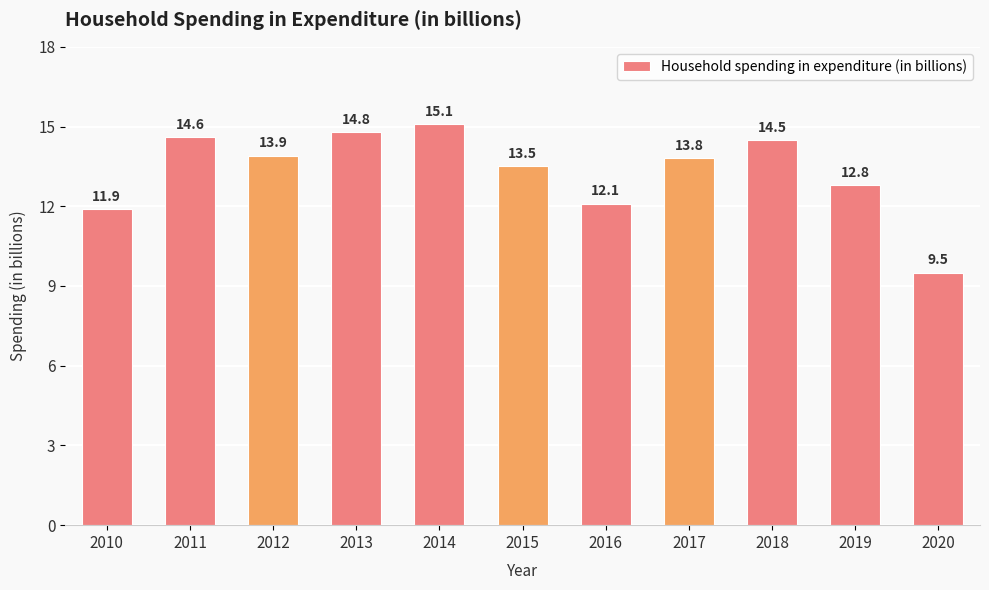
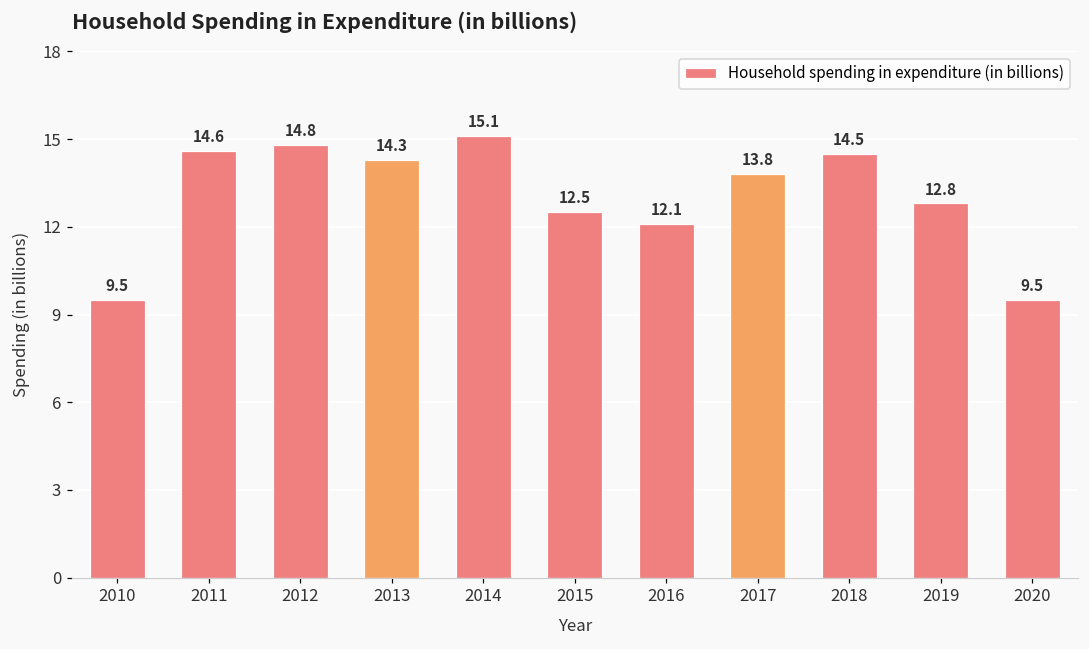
  {
-   "2010": 11.9,
+   "2010": 9.5,
    "2011": 14.6,
-   "2012": 13.9,
-   "2013": 14.8,
+   "2012": 14.8,
+   "2013": 14.3,
    "2014": 15.1,
-   "2015": 13.5,
+   "2015": 12.5,
    "2016": 12.1,
    "2017": 13.8,
    "2018": 14.5,
    "2019": 12.8,
    "2020": 9.5
  }
